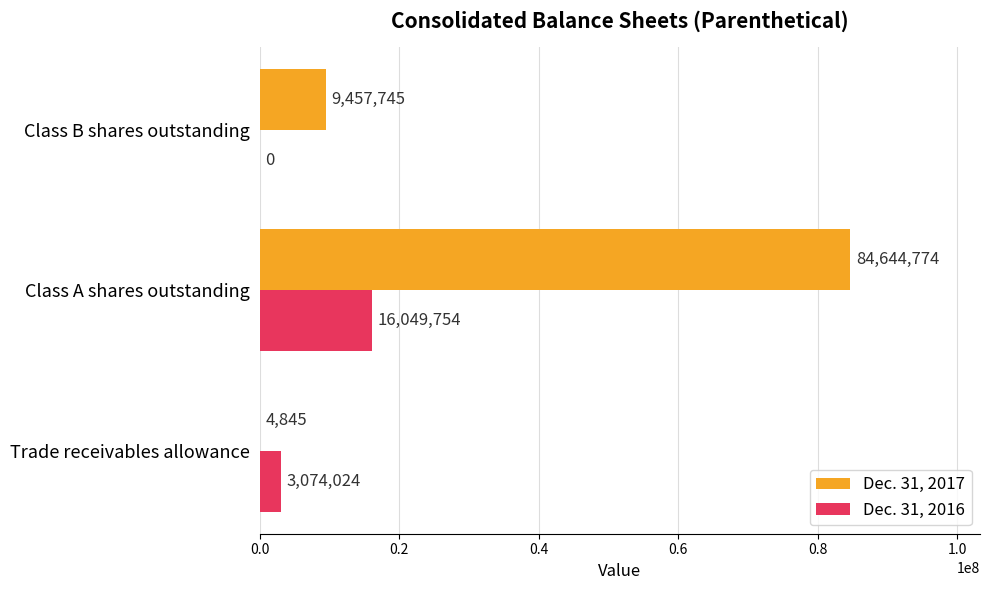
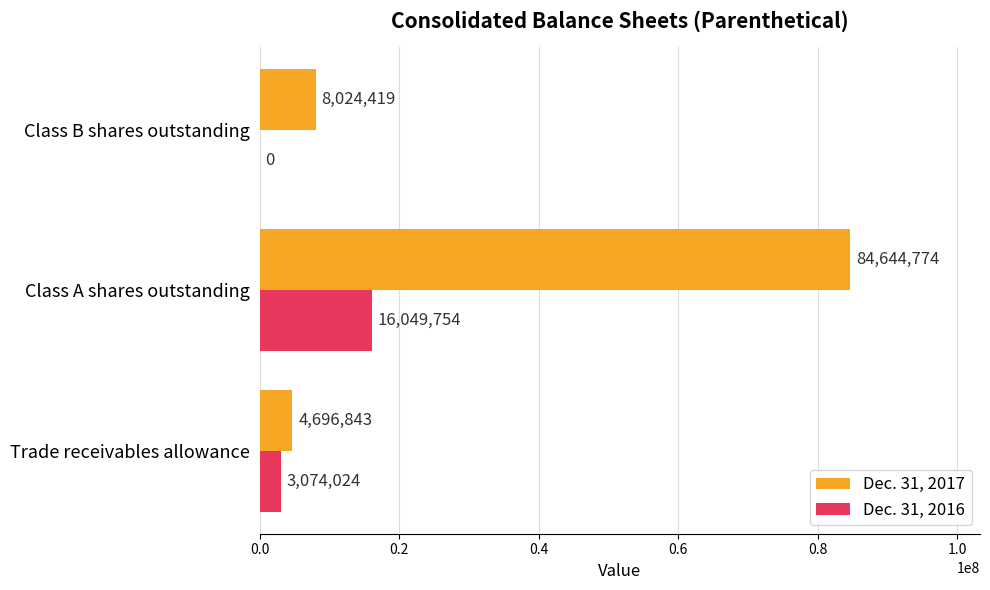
  {
    "Dec. 31, 2017": {
-     "Class B shares outstanding": "9,457,745",
+     "Class B shares outstanding": "8,024,419",
      "Class A shares outstanding": "84,644,774",
-     "Trade receivables allowance": "4,845"
+     "Trade receivables allowance": "4,696,843"
    },
    "Dec. 31, 2016": {
      "Class B shares outstanding": "0",
      "Class A shares outstanding": "16,049,754",
      "Trade receivables allowance": "3,074,024"
    }
  }
